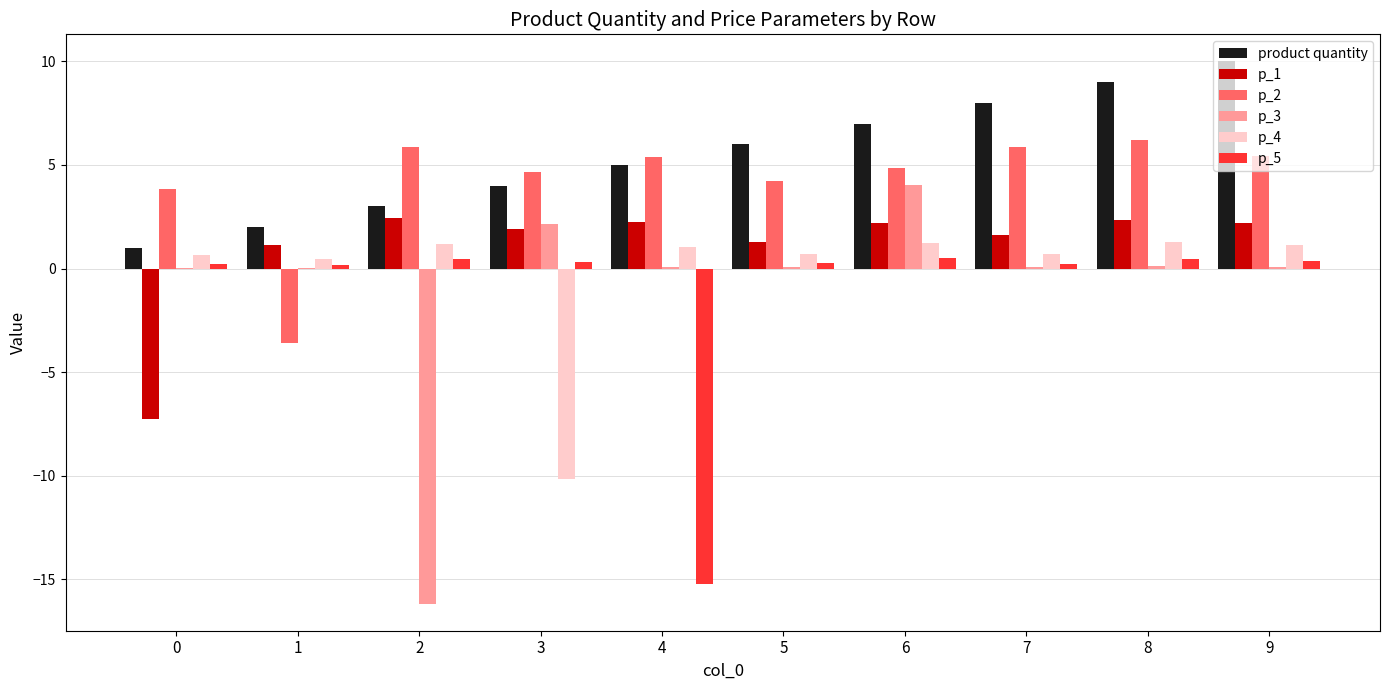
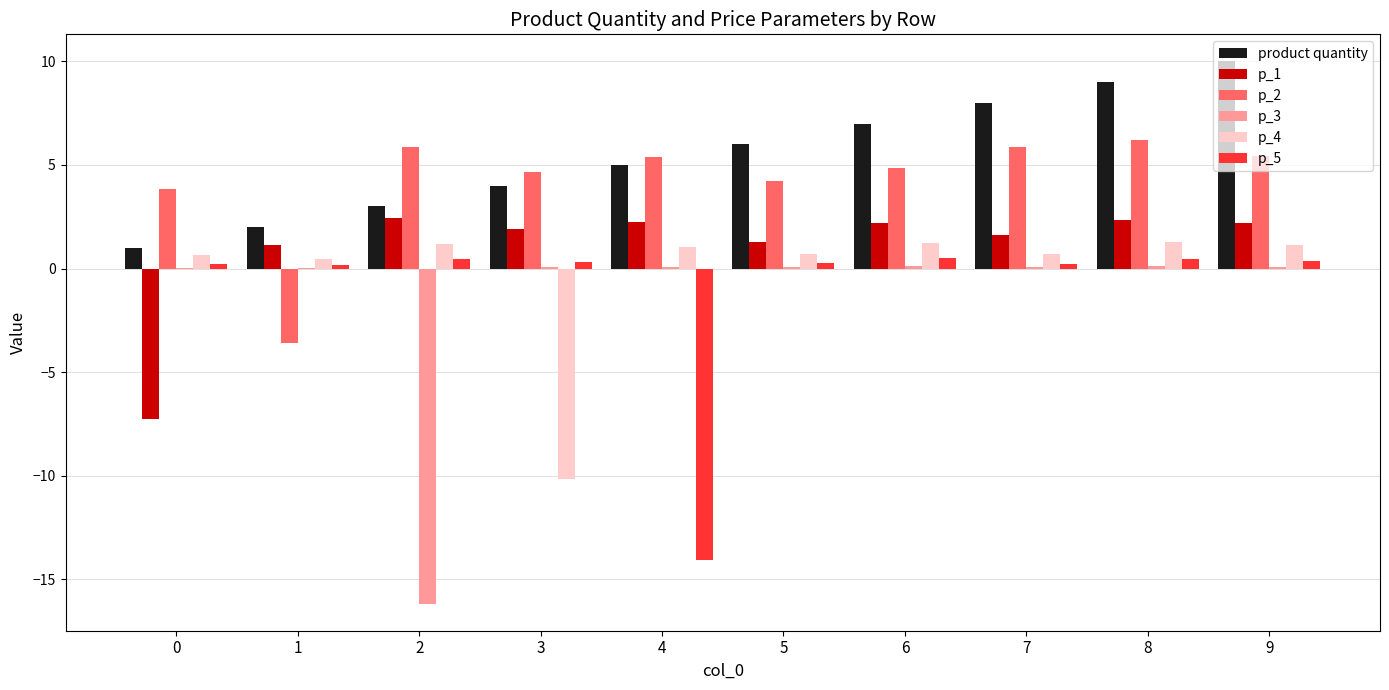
  {
    "product quantity": {
      "0": 1.0,
      "1": 2.0,
      "2": 3.0,
      "3": 4.0,
      "4": 5.0,
      "5": 6.0,
      "6": 7.0,
      "7": 8.0,
      "8": 9.0
    },
    "p_1": {
      "0": -7.3,
      "1": 1.1,
      "2": 2.5,
      "3": 1.9,
      "4": 2.2,
      "5": 1.3,
      "6": 2.2,
      "7": 1.6,
      "8": 2.3,
      "9": 2.2
    },
    "p_2": {
      "0": 3.8,
      "1": -3.6,
      "2": 5.9,
      "3": 4.6,
      "4": 5.4,
      "5": 4.2,
      "6": 4.8,
      "7": 5.9,
      "8": 6.2
    },
    "p_3": {
      "2": -16.2,
-     "3": 2.2,
-     "6": 4.0
+     "3": 0.1,
+     "6": 0.1
    },
    "p_4": {
      "0": 0.7,
      "1": 0.5,
      "2": 1.2,
      "3": -10.2,
      "4": 1.1,
      "5": 0.7,
      "6": 1.2,
      "7": 0.7,
      "8": 1.3,
      "9": 1.1
    },
    "p_5": {
      "0": 0.2,
      "1": 0.2,
      "2": 0.5,
      "3": 0.3,
-     "4": -15.2,
+     "4": -14.1,
      "5": 0.2,
      "6": 0.5,
      "7": 0.2,
      "8": 0.4,
      "9": 0.4
    }
  }
